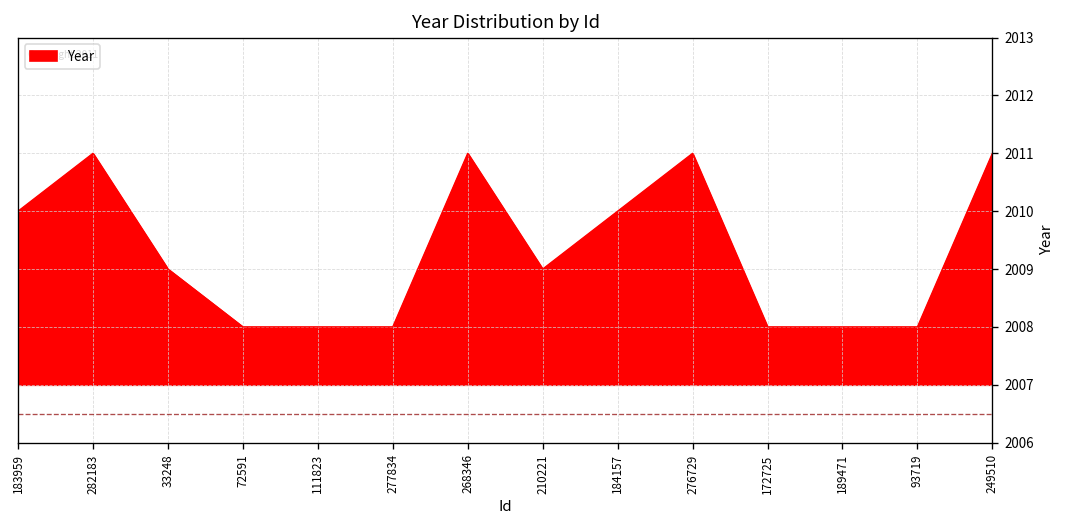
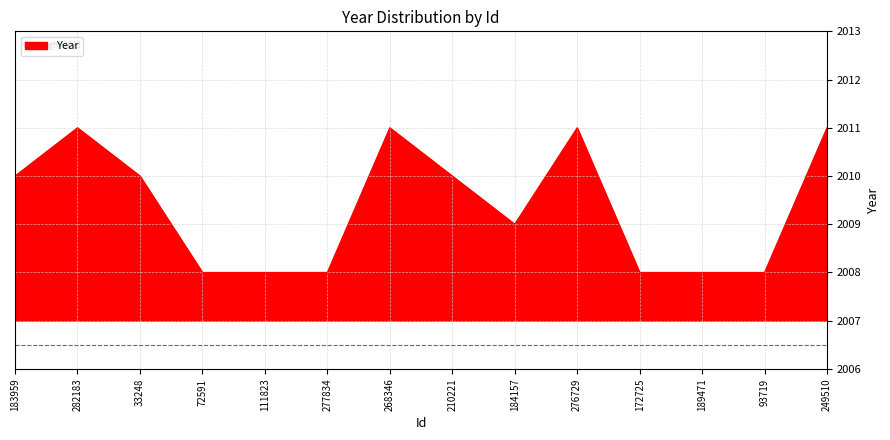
  {
    "183959": 2010,
    "282183": 2011,
-   "33248": 2009,
+   "33248": 2010,
    "72591": 2008,
    "111823": 2008,
    "277834": 2008,
    "268346": 2011,
-   "210221": 2009,
-   "184157": 2010,
+   "210221": 2010,
+   "184157": 2009,
    "276729": 2011,
    "172725": 2008,
    "189471": 2008,
    "93719": 2008,
    "249510": 2011
  }
